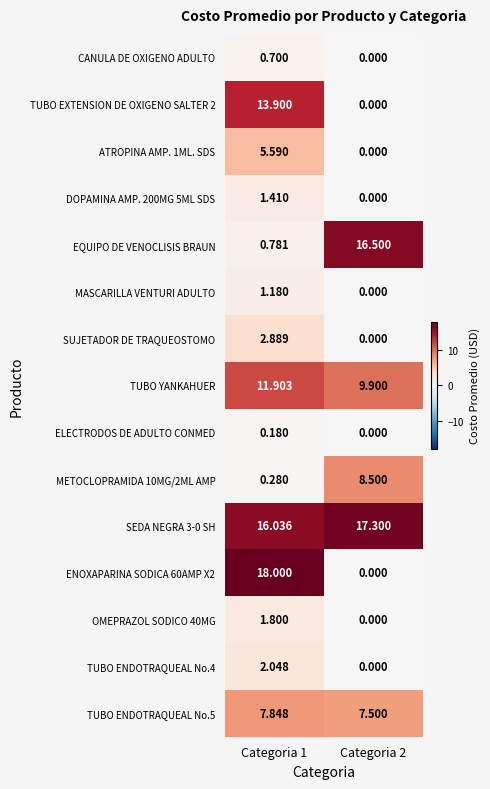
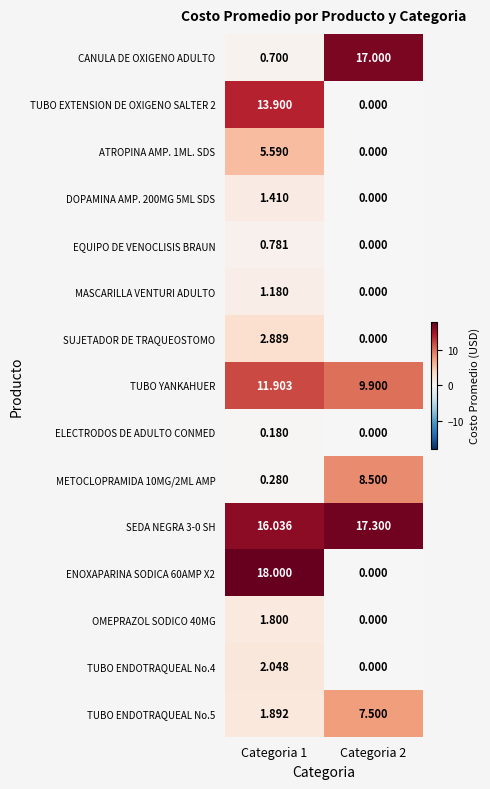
  {
    "CANULA DE OXIGENO ADULTO": {
      "Categoria 1": 0.700,
-     "Categoria 2": 0.000
+     "Categoria 2": 17.000
    },
    "TUBO EXTENSION DE OXIGENO SALTER 2": {
      "Categoria 1": 13.900,
      "Categoria 2": 0.000
    },
    "ATROPINA AMP. 1ML. SDS": {
      "Categoria 1": 5.590,
      "Categoria 2": 0.000
    },
    "DOPAMINA AMP. 200MG 5ML SDS": {
      "Categoria 1": 1.410,
      "Categoria 2": 0.000
    },
    "EQUIPO DE VENOCLISIS BRAUN": {
      "Categoria 1": 0.781,
-     "Categoria 2": 16.500
+     "Categoria 2": 0.000
    },
    "MASCARILLA VENTURI ADULTO": {
      "Categoria 1": 1.180,
      "Categoria 2": 0.000
    },
    "SUJETADOR DE TRAQUEOSTOMO": {
      "Categoria 1": 2.889,
      "Categoria 2": 0.000
    },
    "TUBO YANKAHUER": {
      "Categoria 1": 11.903,
      "Categoria 2": 9.900
    },
    "ELECTRODOS DE ADULTO CONMED": {
      "Categoria 1": 0.180,
      "Categoria 2": 0.000
    },
    "METOCLOPRAMIDA 10MG/2ML AMP": {
      "Categoria 1": 0.280,
      "Categoria 2": 8.500
    },
    "SEDA NEGRA 3-0 SH": {
      "Categoria 1": 16.036,
      "Categoria 2": 17.300
    },
    "ENOXAPARINA SODICA 60AMP X2": {
      "Categoria 1": 18.000,
      "Categoria 2": 0.000
    },
    "OMEPRAZOL SODICO 40MG": {
      "Categoria 1": 1.800,
      "Categoria 2": 0.000
    },
    "TUBO ENDOTRAQUEAL No.4": {
      "Categoria 1": 2.048,
      "Categoria 2": 0.000
    },
    "TUBO ENDOTRAQUEAL No.5": {
-     "Categoria 1": 7.848,
+     "Categoria 1": 1.892,
      "Categoria 2": 7.500
    }
  }
